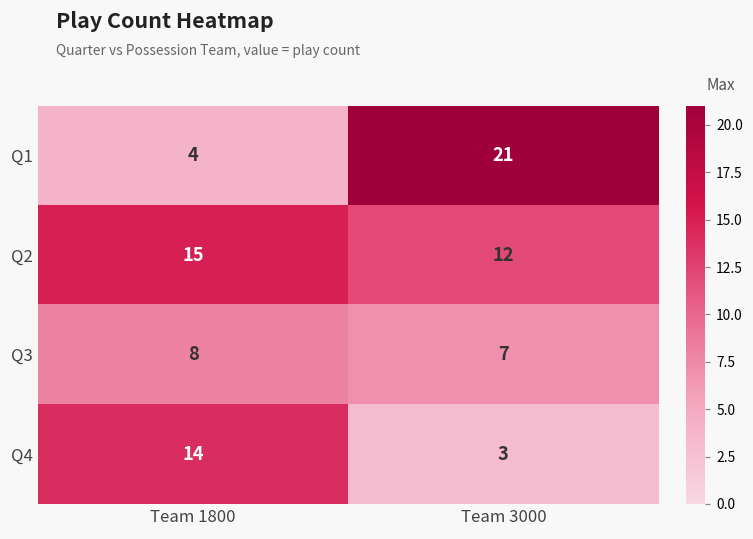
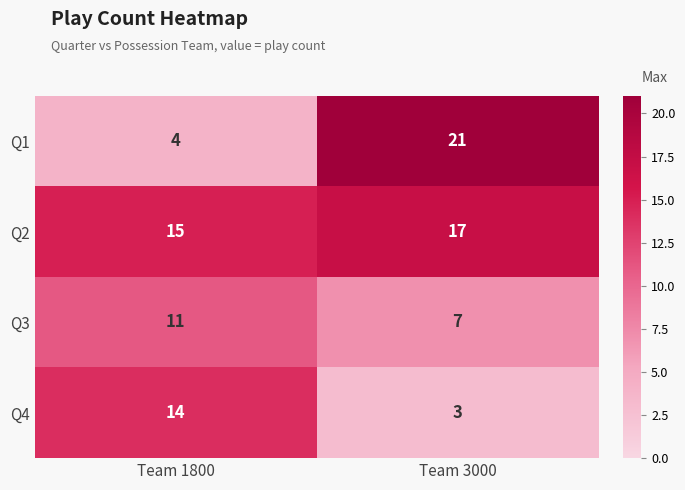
  {
    "Q1": {
      "Team 1800": 4,
      "Team 3000": 21
    },
    "Q2": {
      "Team 1800": 15,
-     "Team 3000": 12
+     "Team 3000": 17
    },
    "Q3": {
-     "Team 1800": 8,
+     "Team 1800": 11,
      "Team 3000": 7
    },
    "Q4": {
      "Team 1800": 14,
      "Team 3000": 3
    }
  }
